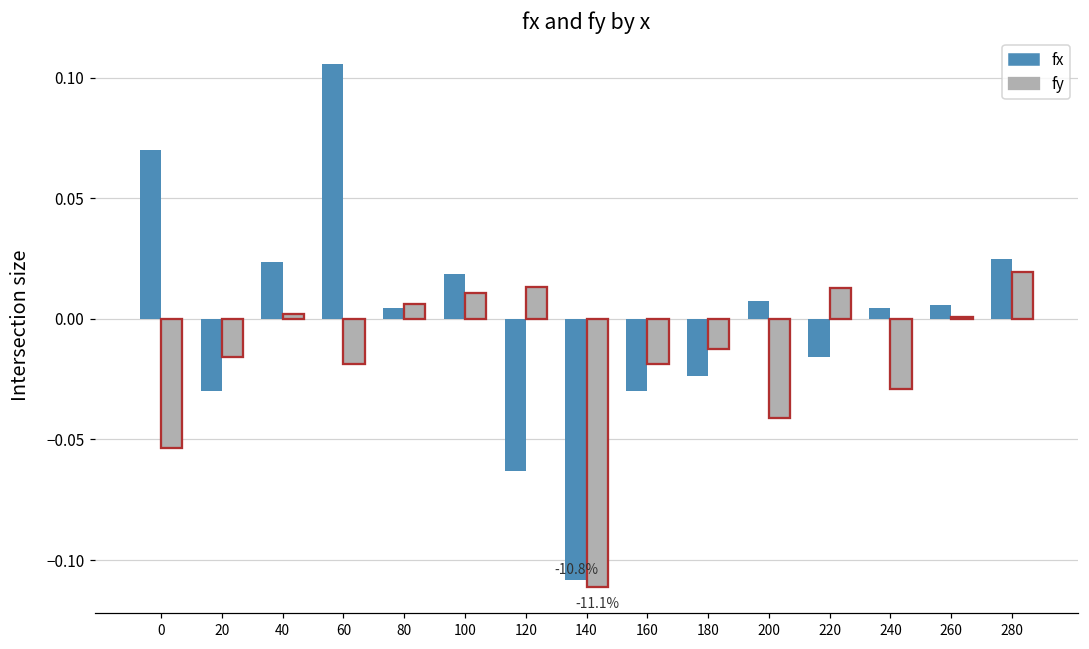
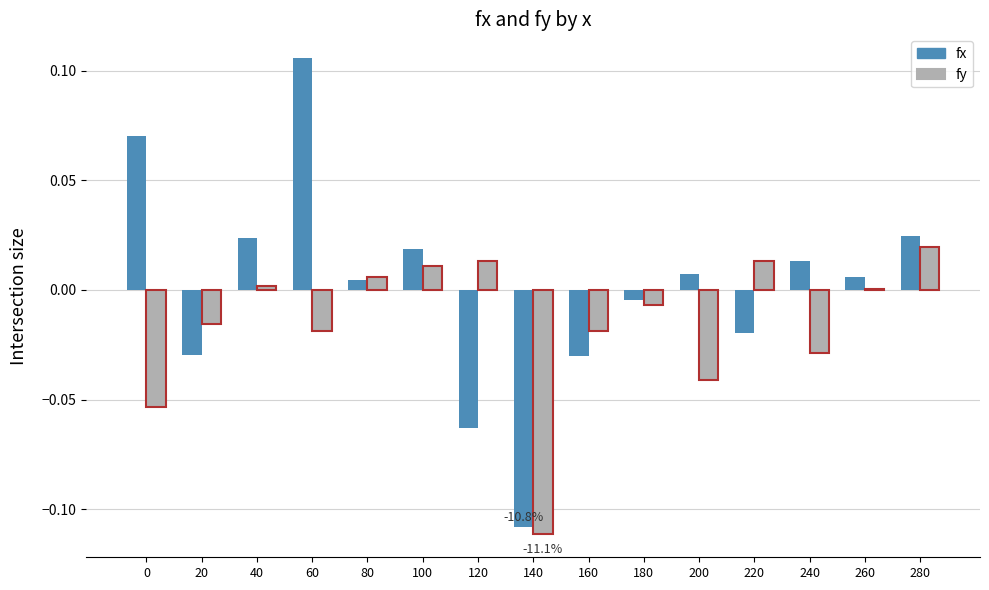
  {
    "fx": {
      "0": 0.070,
      "20": -0.030,
      "40": 0.024,
      "60": 0.106,
      "80": 0.004,
      "100": 0.019,
      "120": -0.063,
      "160": -0.030,
-     "180": -0.024,
+     "180": -0.005,
      "200": 0.007,
-     "220": -0.016,
-     "240": 0.004,
+     "220": -0.020,
+     "240": 0.013,
      "260": 0.006,
      "280": 0.025
    },
    "fy": {
      "0": -0.053,
      "20": -0.016,
      "40": 0.002,
      "60": -0.019,
      "80": 0.006,
      "100": 0.011,
      "120": 0.013,
      "160": -0.019,
-     "180": -0.012,
+     "180": -0.007,
      "200": -0.041,
      "220": 0.013,
      "240": -0.029,
      "280": 0.019
    }
  }
